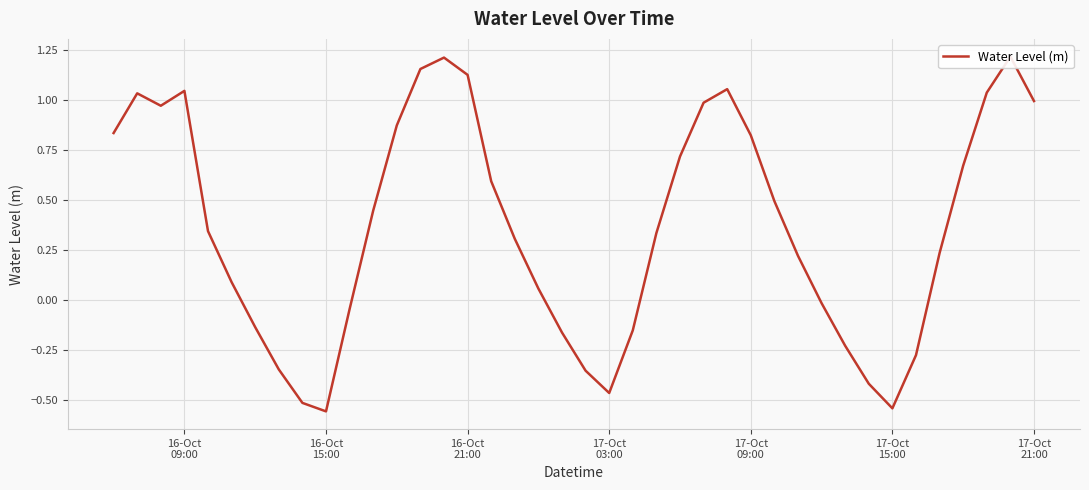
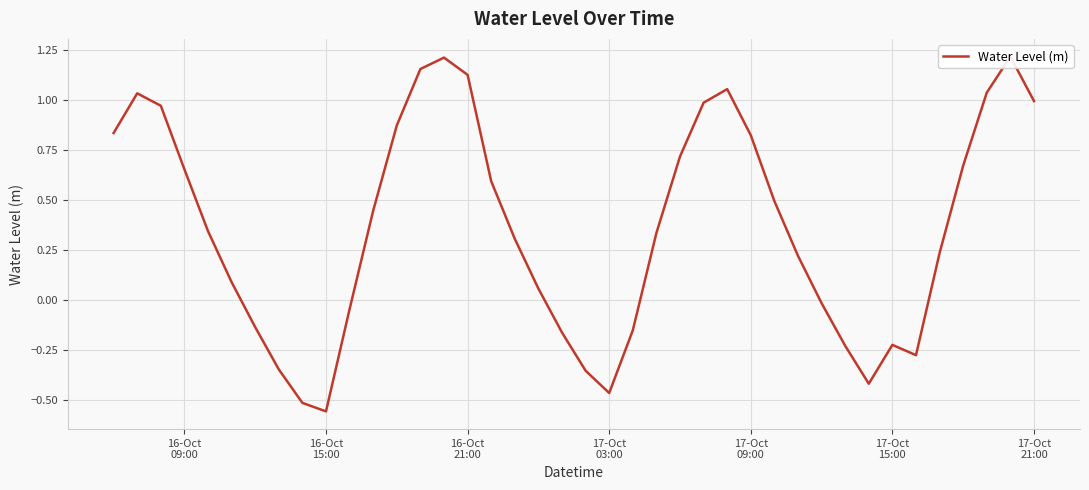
  {
-   "16-Oct 09:00": 1.04,
+   "16-Oct 09:00": 0.65,
    "16-Oct 15:00": -0.56,
    "16-Oct 21:00": 1.12,
    "17-Oct 03:00": -0.47,
    "17-Oct 09:00": 0.82,
-   "17-Oct 15:00": -0.54,
+   "17-Oct 15:00": -0.23,
    "17-Oct 21:00": 0.99
  }
